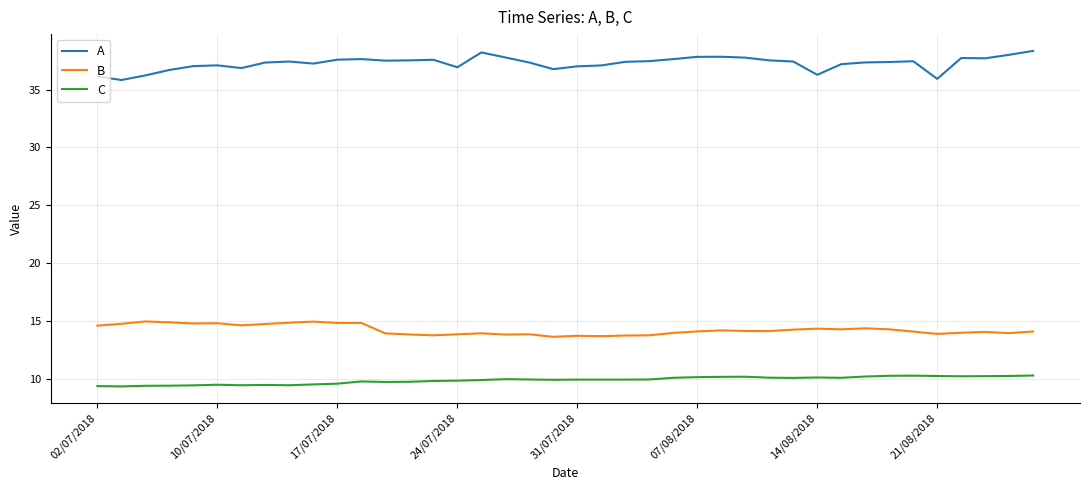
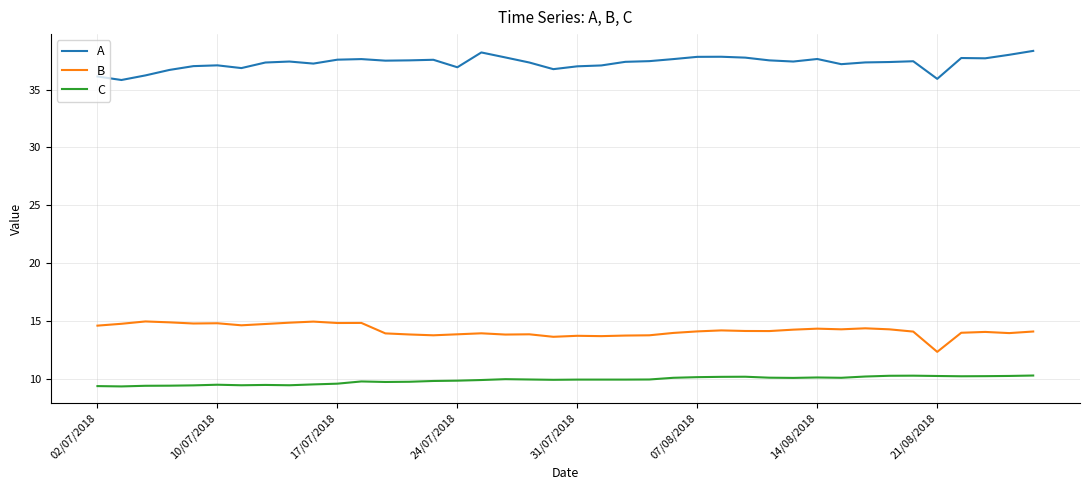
  {
    "A": {
      "10/07/2018": 37.1,
      "17/07/2018": 37.6,
      "24/07/2018": 36.9,
      "31/07/2018": 37.0,
      "07/08/2018": 37.8,
-     "14/08/2018": 36.3,
+     "14/08/2018": 37.6,
      "21/08/2018": 35.9
    },
    "B": {
      "02/07/2018": 14.6,
      "10/07/2018": 14.8,
      "17/07/2018": 14.8,
      "24/07/2018": 13.9,
      "31/07/2018": 13.7,
      "07/08/2018": 14.1,
      "14/08/2018": 14.3,
-     "21/08/2018": 13.9
+     "21/08/2018": 12.3
    },
    "C": {
      "02/07/2018": 9.4,
      "10/07/2018": 9.5,
      "17/07/2018": 9.6,
      "24/07/2018": 9.9,
      "31/07/2018": 9.9,
      "07/08/2018": 10.2,
      "14/08/2018": 10.1,
      "21/08/2018": 10.3
    }
  }
